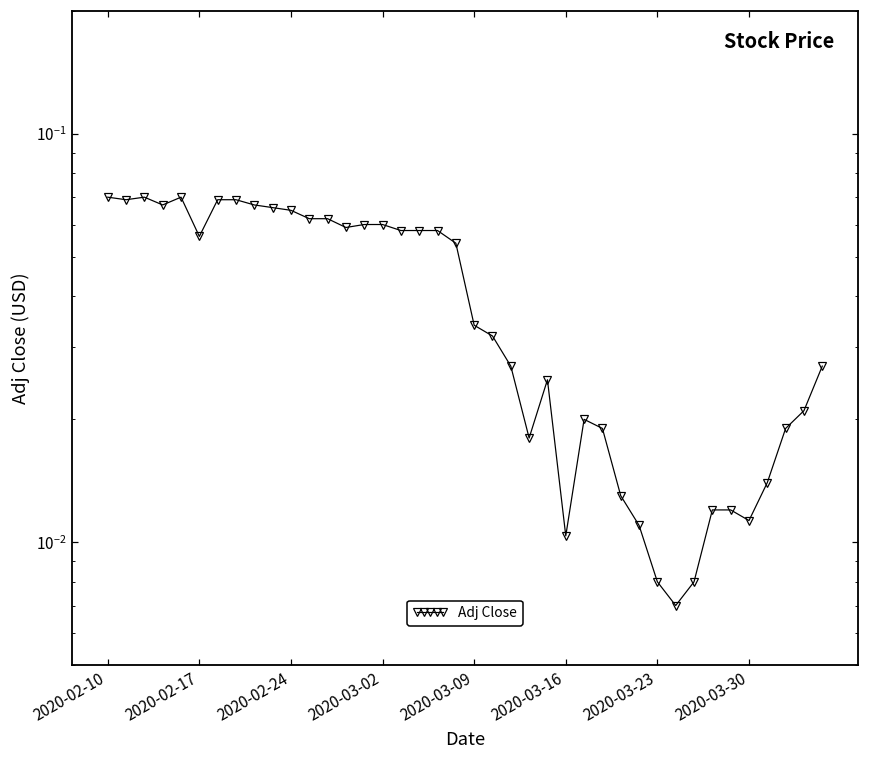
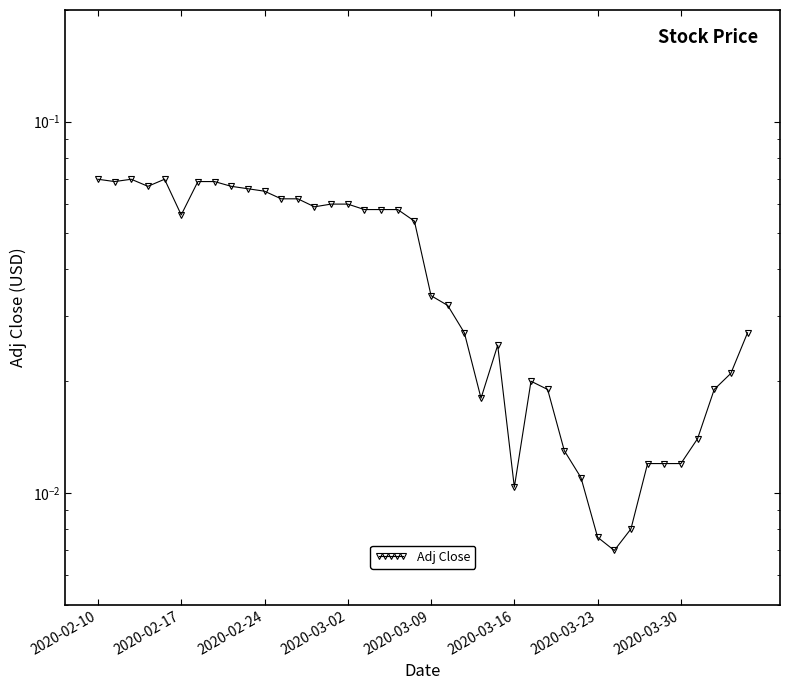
  {
    "2020-02-10": 0.070,
    "2020-02-17": 0.056,
    "2020-02-24": 0.065,
    "2020-03-02": 0.060,
    "2020-03-09": 0.034,
    "2020-03-16": 0.0104,
-   "2020-03-23": 0.0080,
-   "2020-03-30": 0.0113
+   "2020-03-23": 0.0076,
+   "2020-03-30": 0.0120
  }
